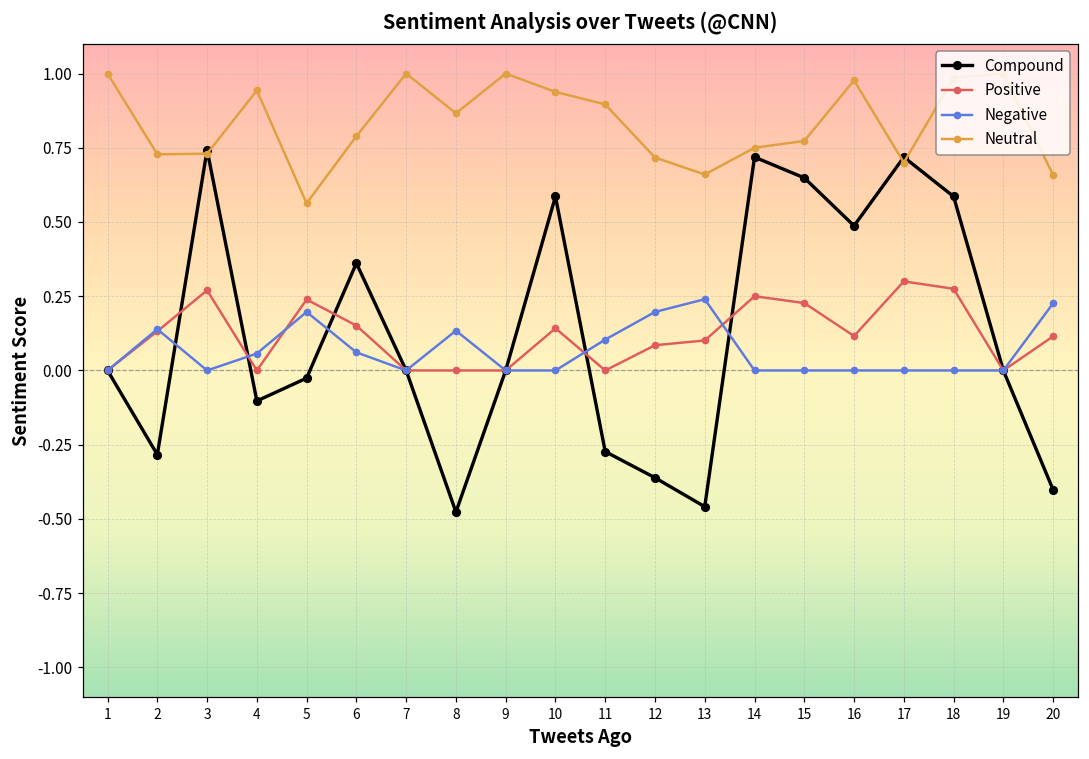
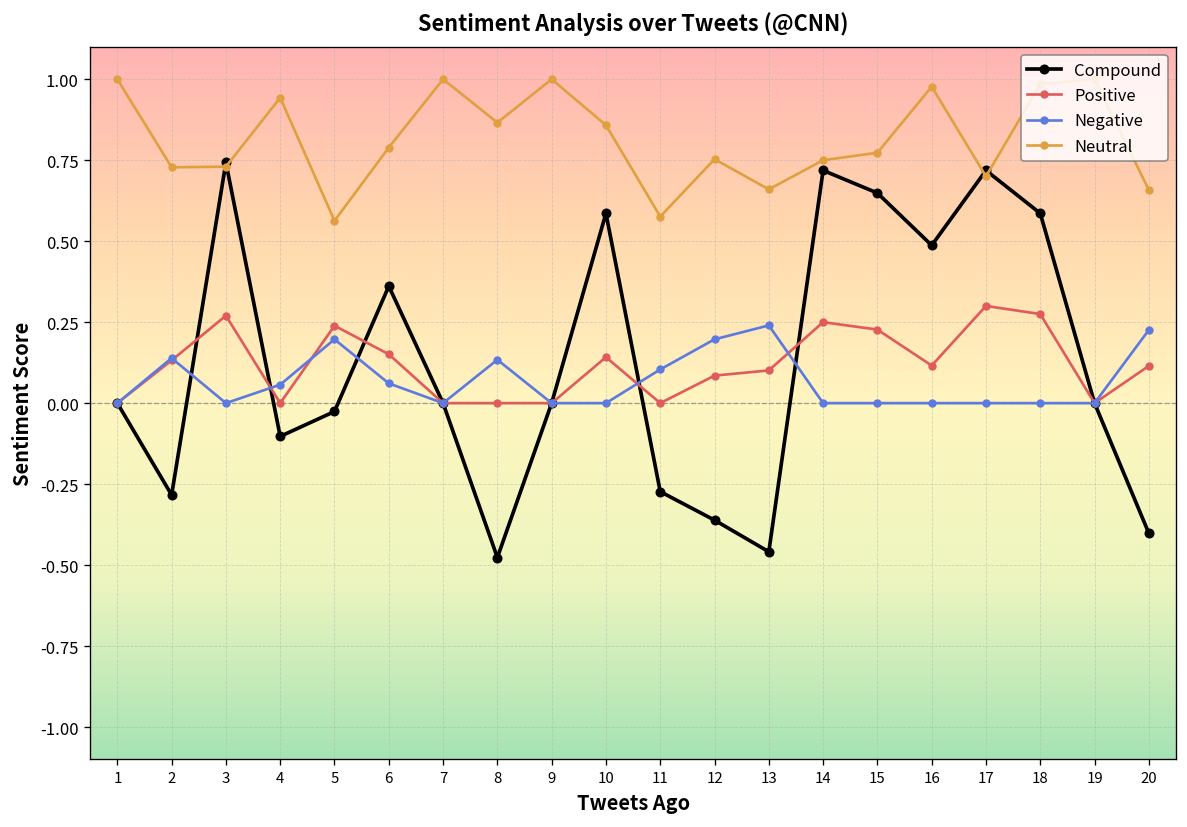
  {
    "Compound": {
      "2": -0.28,
      "3": 0.74,
      "4": -0.10,
      "5": -0.03,
      "6": 0.36,
      "8": -0.48,
      "10": 0.59,
      "11": -0.27,
      "12": -0.36,
      "13": -0.46,
      "14": 0.72,
      "15": 0.65,
      "16": 0.49,
      "17": 0.72,
      "18": 0.59,
      "20": -0.40
    },
    "Positive": {
      "3": 0.27,
      "4": 0.00,
      "5": 0.24,
      "6": 0.15,
      "8": 0.00,
      "10": 0.14,
      "11": 0.00,
      "12": 0.09,
      "13": 0.10,
      "14": 0.25,
      "15": 0.23,
      "16": 0.12,
      "17": 0.30,
      "18": 0.28,
      "20": 0.12
    },
    "Negative": {
      "3": 0.00,
      "4": 0.06,
      "5": 0.20,
      "6": 0.06,
      "8": 0.13,
      "10": 0.00,
      "11": 0.10,
      "12": 0.20,
      "13": 0.24,
      "14": 0.00,
      "15": 0.00,
      "16": 0.00,
      "17": 0.00,
      "18": 0.00,
      "20": 0.23
    },
    "Neutral": {
      "1": 1.00,
      "2": 0.73,
      "3": 0.73,
      "4": 0.94,
      "5": 0.56,
      "6": 0.79,
      "7": 1.00,
      "8": 0.87,
      "9": 1.00,
-     "10": 0.94,
-     "11": 0.90,
-     "12": 0.72,
+     "10": 0.86,
+     "11": 0.58,
+     "12": 0.75,
      "13": 0.66,
      "14": 0.75,
      "15": 0.77,
      "16": 0.98,
      "17": 0.70,
      "20": 0.66
    }
  }
